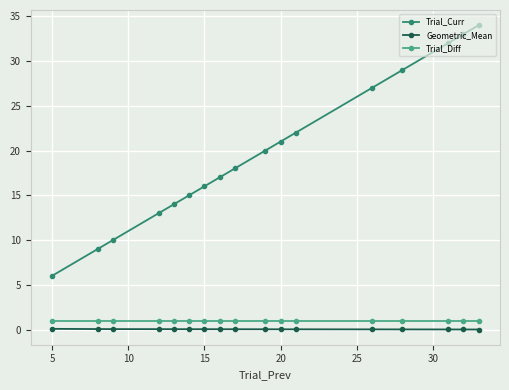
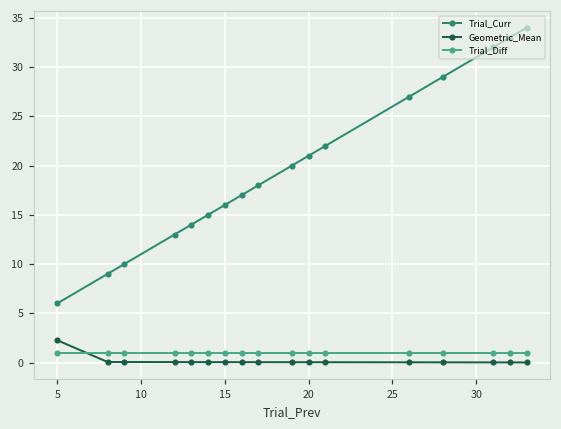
  {
    "Geometric_Mean": {
-     "5": 0,
+     "5": 2,
      "15": 0,
      "20": 0
    }
  }
